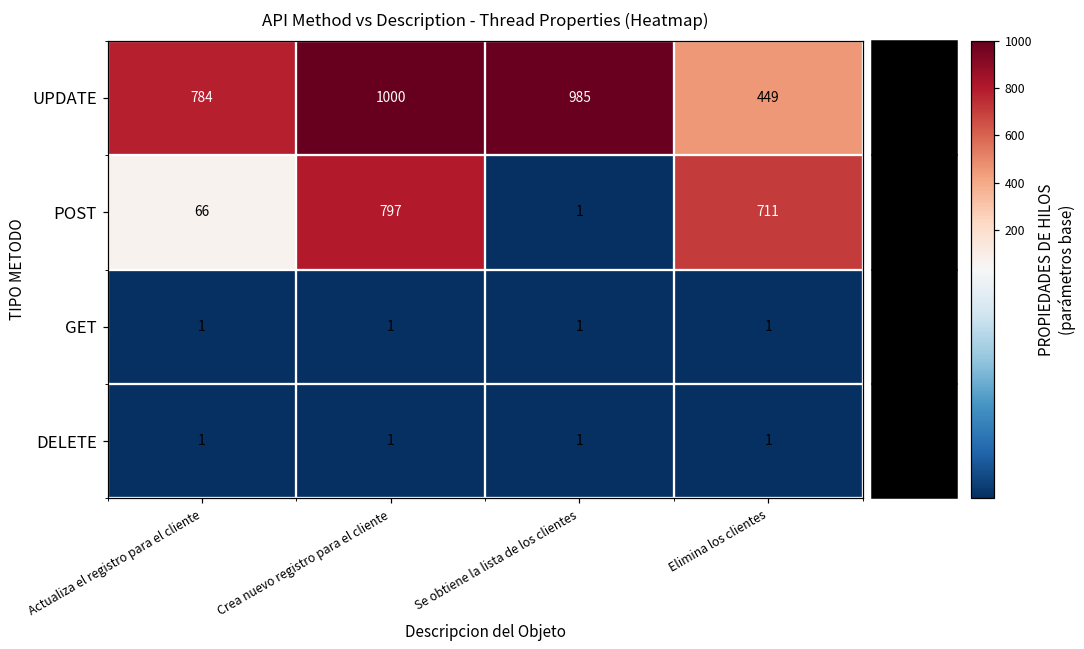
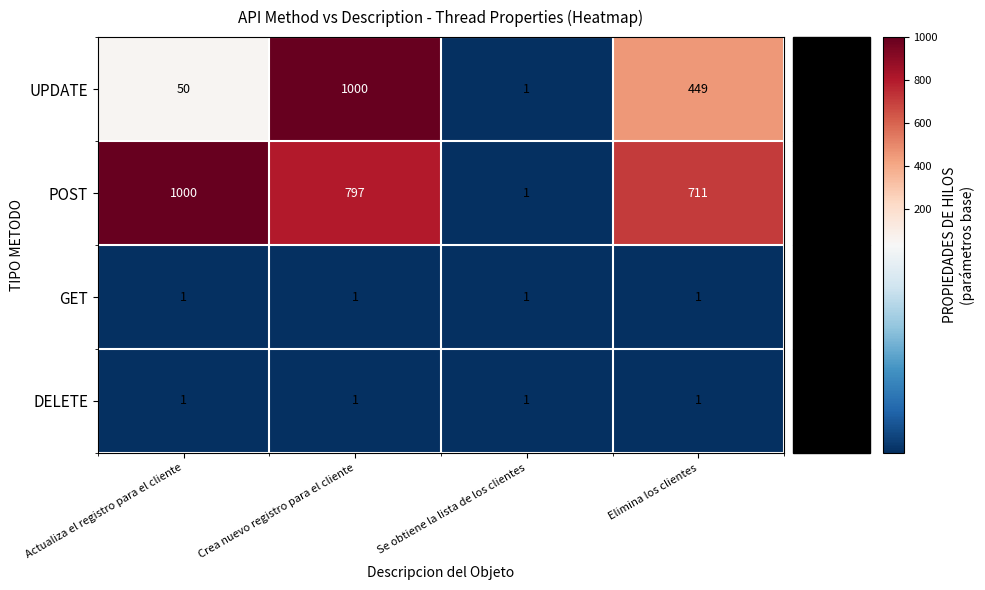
  {
    "UPDATE": {
-     "Actualiza el registro para el cliente": 784,
+     "Actualiza el registro para el cliente": 50,
      "Crea nuevo registro para el cliente": 1000,
-     "Se obtiene la lista de los clientes": 985,
+     "Se obtiene la lista de los clientes": 1,
      "Elimina los clientes": 449
    },
    "POST": {
-     "Actualiza el registro para el cliente": 66,
+     "Actualiza el registro para el cliente": 1000,
      "Crea nuevo registro para el cliente": 797,
      "Se obtiene la lista de los clientes": 1,
      "Elimina los clientes": 711
    },
    "GET": {
      "Actualiza el registro para el cliente": 1,
      "Crea nuevo registro para el cliente": 1,
      "Se obtiene la lista de los clientes": 1,
      "Elimina los clientes": 1
    },
    "DELETE": {
      "Actualiza el registro para el cliente": 1,
      "Crea nuevo registro para el cliente": 1,
      "Se obtiene la lista de los clientes": 1,
      "Elimina los clientes": 1
    }
  }
